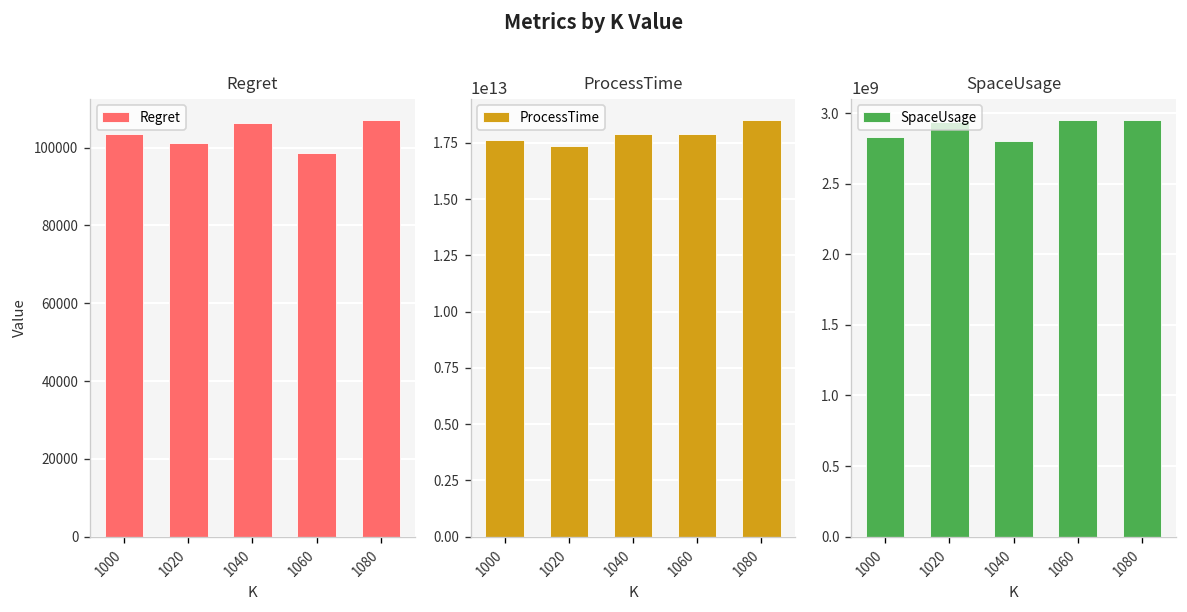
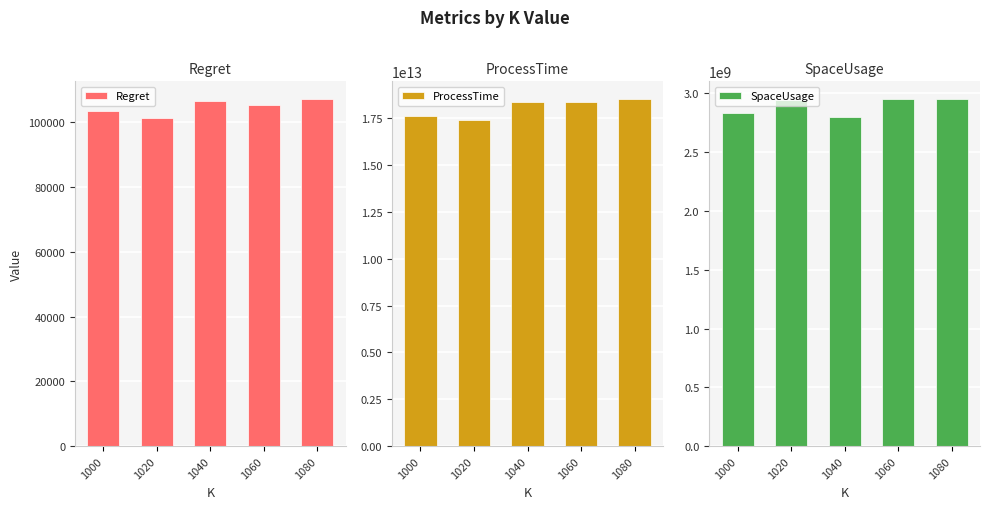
  {
    "Regret": {
      "1000": 103000,
      "1020": 101000,
      "1040": 106000,
-     "1060": 99000,
+     "1060": 105000,
      "1080": 107000
    },
    "ProcessTime": {
      "1000": 17600000000000,
      "1020": 17400000000000,
-     "1040": 17900000000000,
-     "1060": 17900000000000,
+     "1040": 18400000000000,
+     "1060": 18400000000000,
      "1080": 18500000000000
    },
    "SpaceUsage": {
      "1000": 2830000000,
      "1040": 2800000000,
      "1060": 2950000000,
      "1080": 2950000000
    }
  }
